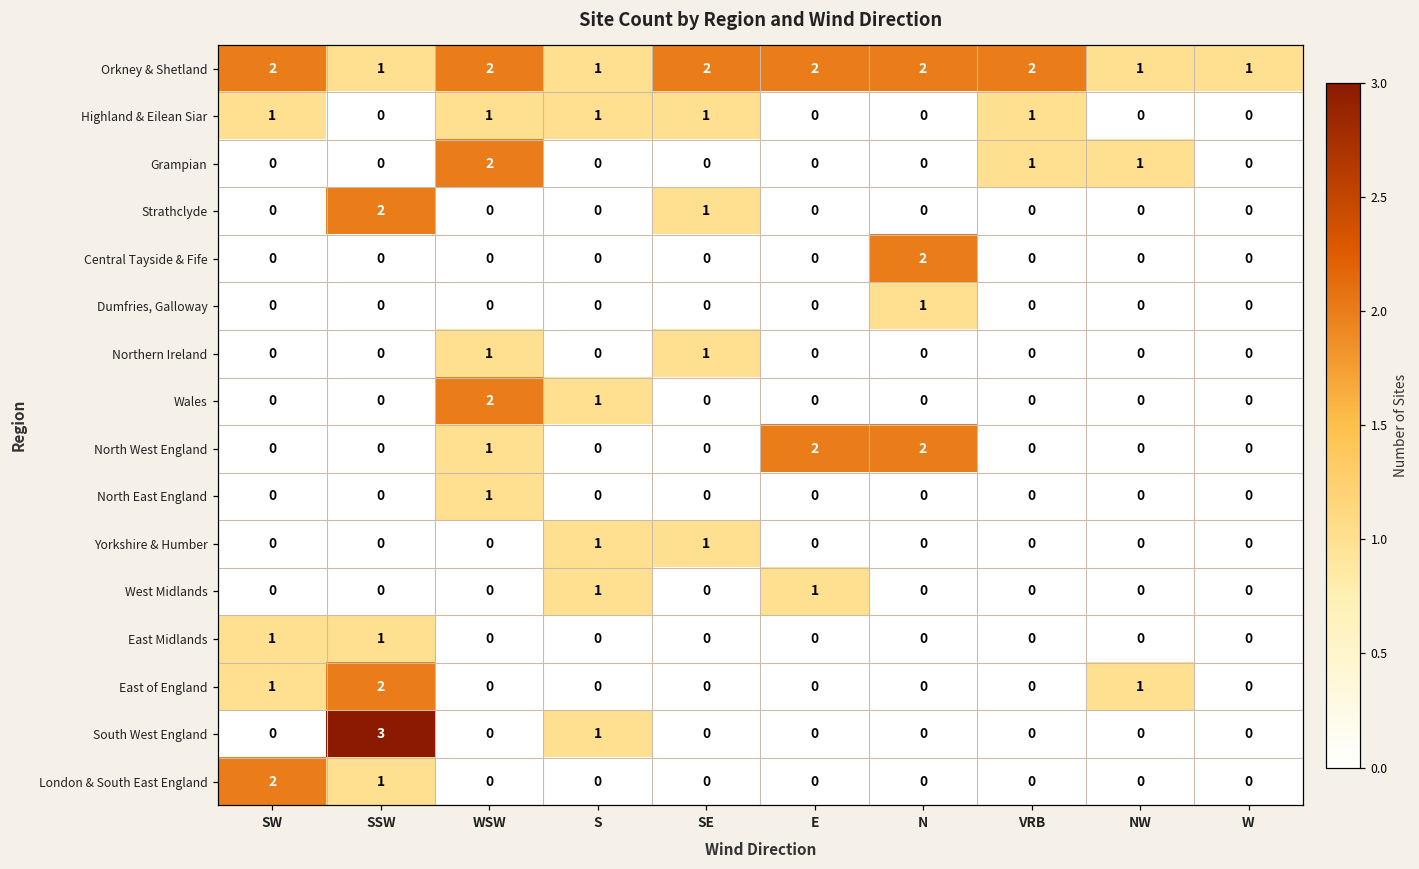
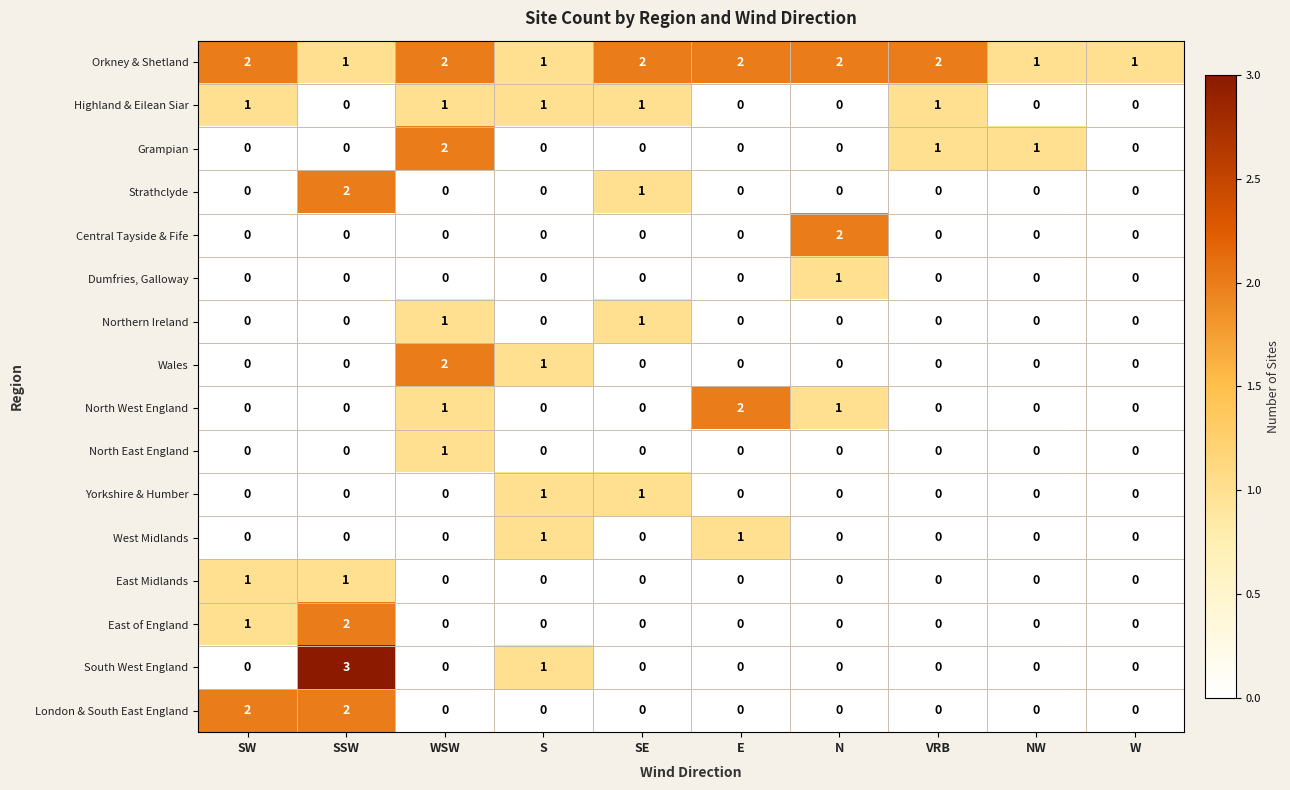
  {
    "Orkney & Shetland": {
      "SW": 2,
      "SSW": 1,
      "WSW": 2,
      "S": 1,
      "SE": 2,
      "E": 2,
      "N": 2,
      "VRB": 2,
      "NW": 1,
      "W": 1
    },
    "Highland & Eilean Siar": {
      "SW": 1,
      "SSW": 0,
      "WSW": 1,
      "S": 1,
      "SE": 1,
      "E": 0,
      "N": 0,
      "VRB": 1,
      "NW": 0,
      "W": 0
    },
    "Grampian": {
      "SW": 0,
      "SSW": 0,
      "WSW": 2,
      "S": 0,
      "SE": 0,
      "E": 0,
      "N": 0,
      "VRB": 1,
      "NW": 1,
      "W": 0
    },
    "Strathclyde": {
      "SW": 0,
      "SSW": 2,
      "WSW": 0,
      "S": 0,
      "SE": 1,
      "E": 0,
      "N": 0,
      "VRB": 0,
      "NW": 0,
      "W": 0
    },
    "Central Tayside & Fife": {
      "SW": 0,
      "SSW": 0,
      "WSW": 0,
      "S": 0,
      "SE": 0,
      "E": 0,
      "N": 2,
      "VRB": 0,
      "NW": 0,
      "W": 0
    },
    "Dumfries, Galloway": {
      "SW": 0,
      "SSW": 0,
      "WSW": 0,
      "S": 0,
      "SE": 0,
      "E": 0,
      "N": 1,
      "VRB": 0,
      "NW": 0,
      "W": 0
    },
    "Northern Ireland": {
      "SW": 0,
      "SSW": 0,
      "WSW": 1,
      "S": 0,
      "SE": 1,
      "E": 0,
      "N": 0,
      "VRB": 0,
      "NW": 0,
      "W": 0
    },
    "Wales": {
      "SW": 0,
      "SSW": 0,
      "WSW": 2,
      "S": 1,
      "SE": 0,
      "E": 0,
      "N": 0,
      "VRB": 0,
      "NW": 0,
      "W": 0
    },
    "North West England": {
      "SW": 0,
      "SSW": 0,
      "WSW": 1,
      "S": 0,
      "SE": 0,
      "E": 2,
-     "N": 2,
+     "N": 1,
      "VRB": 0,
      "NW": 0,
      "W": 0
    },
    "North East England": {
      "SW": 0,
      "SSW": 0,
      "WSW": 1,
      "S": 0,
      "SE": 0,
      "E": 0,
      "N": 0,
      "VRB": 0,
      "NW": 0,
      "W": 0
    },
    "Yorkshire & Humber": {
      "SW": 0,
      "SSW": 0,
      "WSW": 0,
      "S": 1,
      "SE": 1,
      "E": 0,
      "N": 0,
      "VRB": 0,
      "NW": 0,
      "W": 0
    },
    "West Midlands": {
      "SW": 0,
      "SSW": 0,
      "WSW": 0,
      "S": 1,
      "SE": 0,
      "E": 1,
      "N": 0,
      "VRB": 0,
      "NW": 0,
      "W": 0
    },
    "East Midlands": {
      "SW": 1,
      "SSW": 1,
      "WSW": 0,
      "S": 0,
      "SE": 0,
      "E": 0,
      "N": 0,
      "VRB": 0,
      "NW": 0,
      "W": 0
    },
    "East of England": {
      "SW": 1,
      "SSW": 2,
      "WSW": 0,
      "S": 0,
      "SE": 0,
      "E": 0,
      "N": 0,
      "VRB": 0,
-     "NW": 1,
+     "NW": 0,
      "W": 0
    },
    "South West England": {
      "SW": 0,
      "SSW": 3,
      "WSW": 0,
      "S": 1,
      "SE": 0,
      "E": 0,
      "N": 0,
      "VRB": 0,
      "NW": 0,
      "W": 0
    },
    "London & South East England": {
      "SW": 2,
-     "SSW": 1,
+     "SSW": 2,
      "WSW": 0,
      "S": 0,
      "SE": 0,
      "E": 0,
      "N": 0,
      "VRB": 0,
      "NW": 0,
      "W": 0
    }
  }
